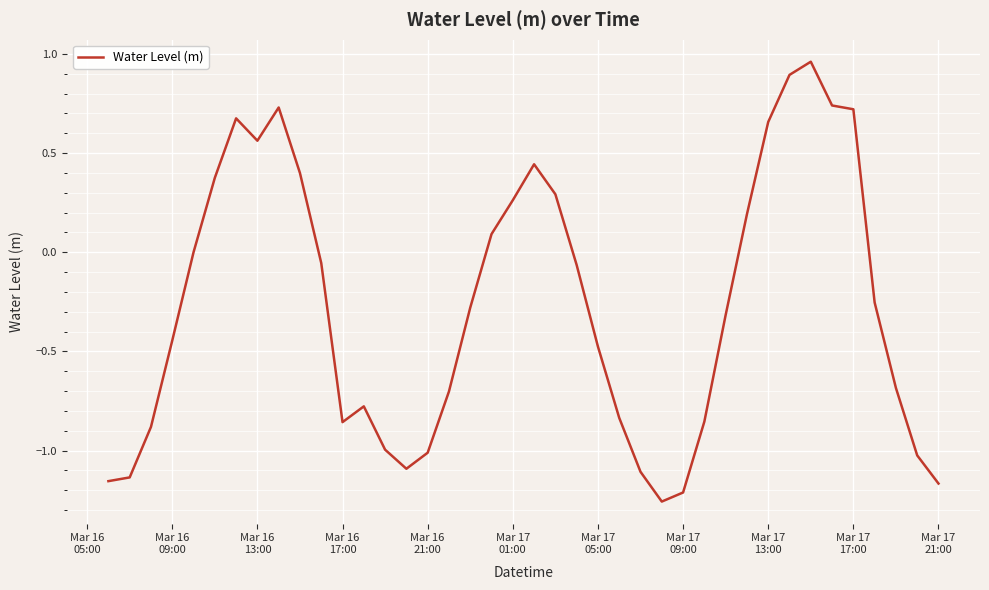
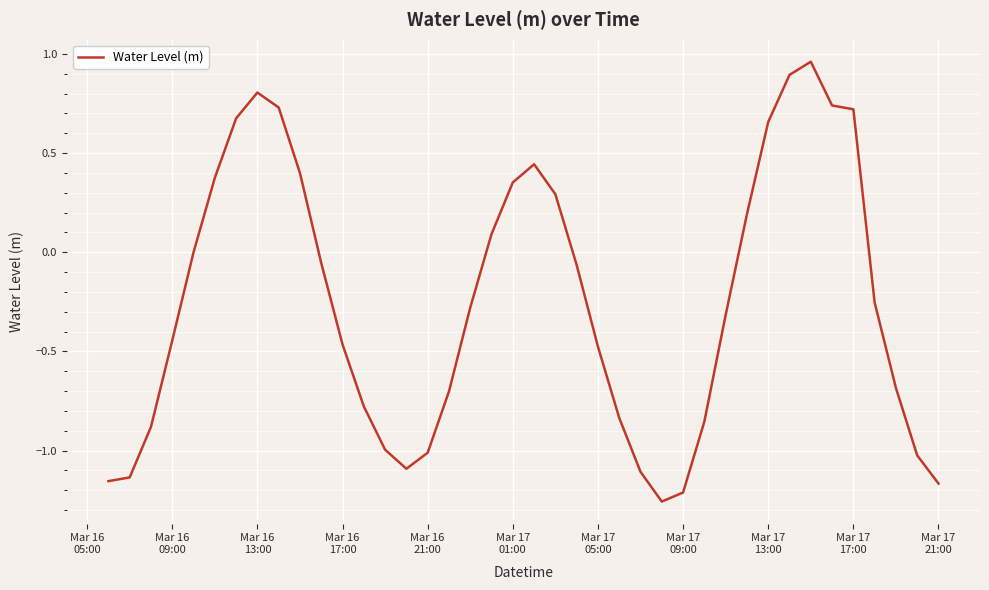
  {
    "Mar 16 09:00": -0.45,
-   "Mar 16 13:00": 0.56,
-   "Mar 16 17:00": -0.86,
+   "Mar 16 13:00": 0.80,
+   "Mar 16 17:00": -0.46,
    "Mar 16 21:00": -1.01,
-   "Mar 17 01:00": 0.26,
+   "Mar 17 01:00": 0.35,
    "Mar 17 05:00": -0.48,
    "Mar 17 09:00": -1.21,
    "Mar 17 13:00": 0.66,
    "Mar 17 17:00": 0.72,
    "Mar 17 21:00": -1.17
  }
